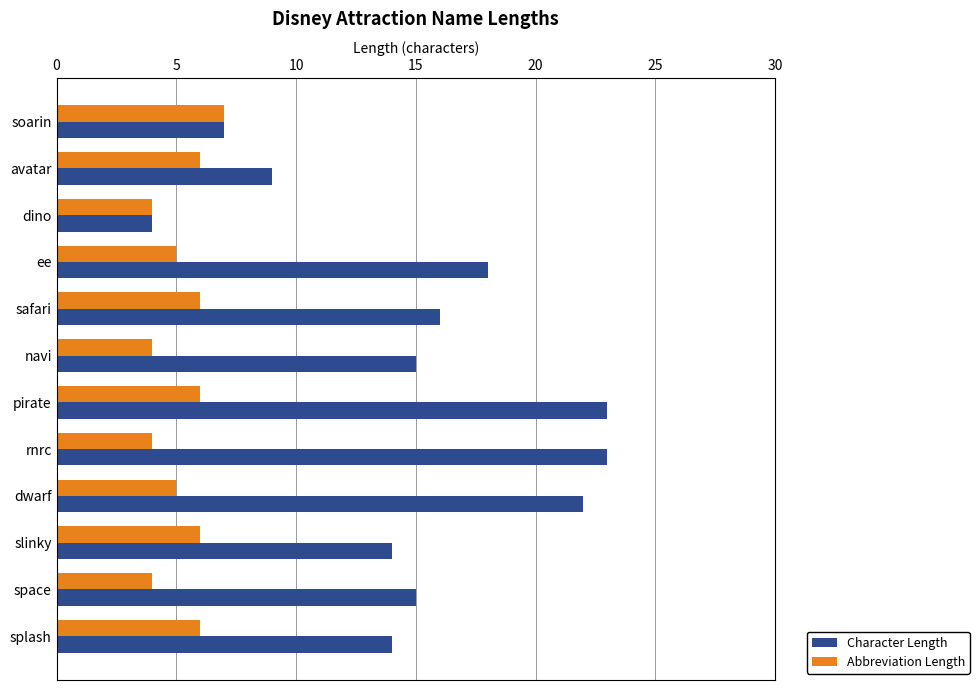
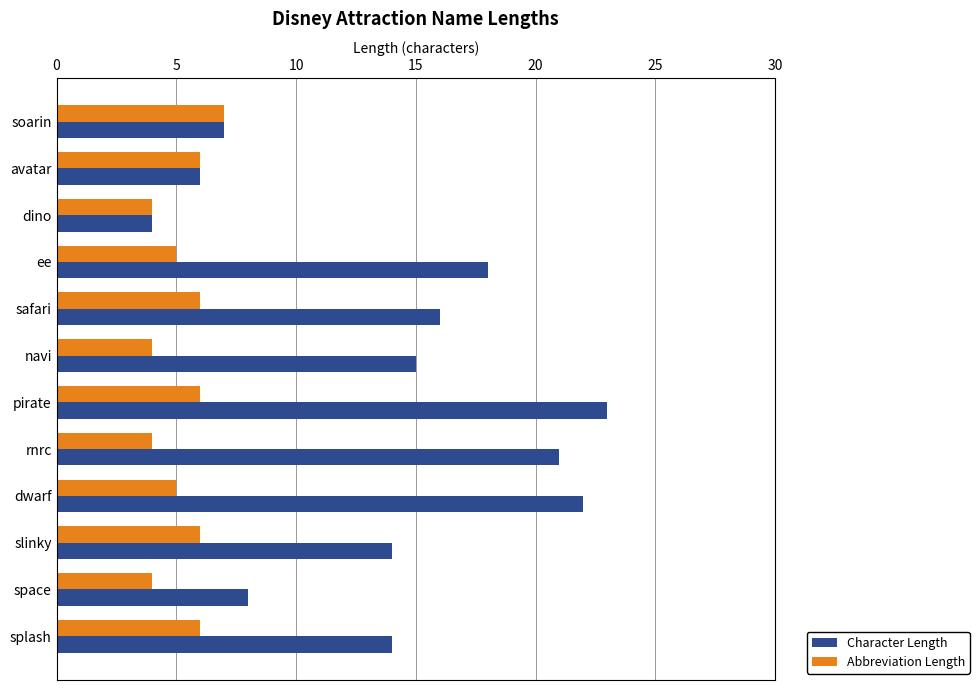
  {
    "Character Length": {
      "soarin": 7,
-     "avatar": 9,
+     "avatar": 6,
      "dino": 4,
      "ee": 18,
      "safari": 16,
      "navi": 15,
      "pirate": 23,
-     "rnrc": 23,
+     "rnrc": 21,
      "dwarf": 22,
      "slinky": 14,
-     "space": 15,
+     "space": 8,
      "splash": 14
    },
    "Abbreviation Length": {
      "soarin": 7,
      "avatar": 6,
      "dino": 4,
      "ee": 5,
      "safari": 6,
      "navi": 4,
      "pirate": 6,
      "rnrc": 4,
      "dwarf": 5,
      "slinky": 6,
      "space": 4,
      "splash": 6
    }
  }
